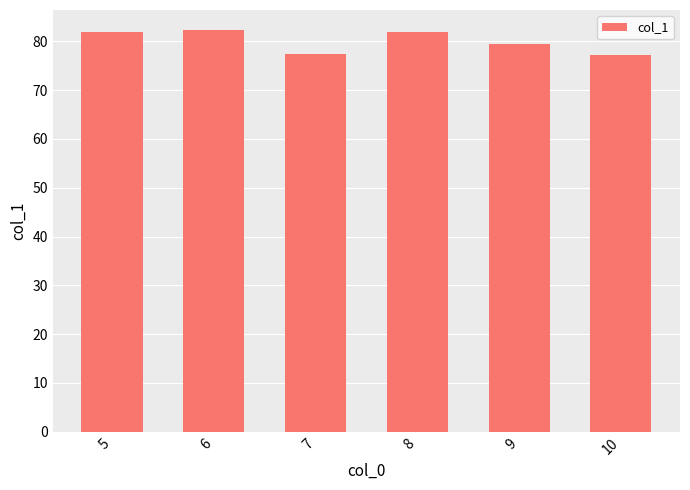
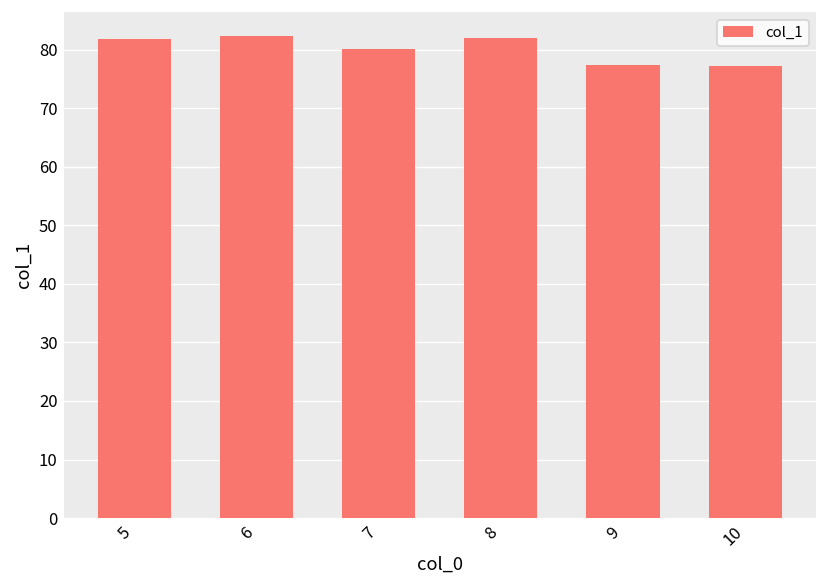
  {
    "5": 82,
    "6": 82,
-   "7": 77,
+   "7": 80,
    "8": 82,
-   "9": 79,
+   "9": 77,
    "10": 77
  }
